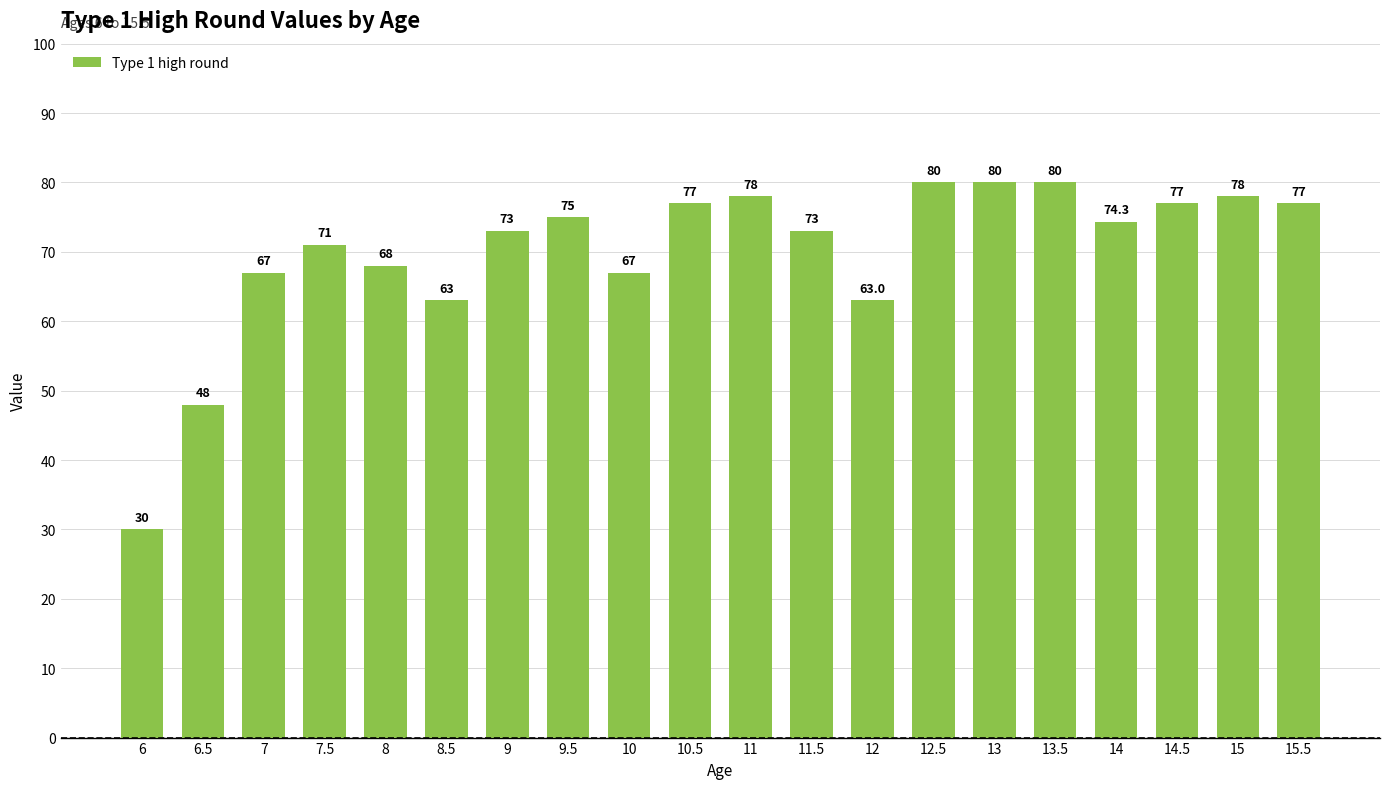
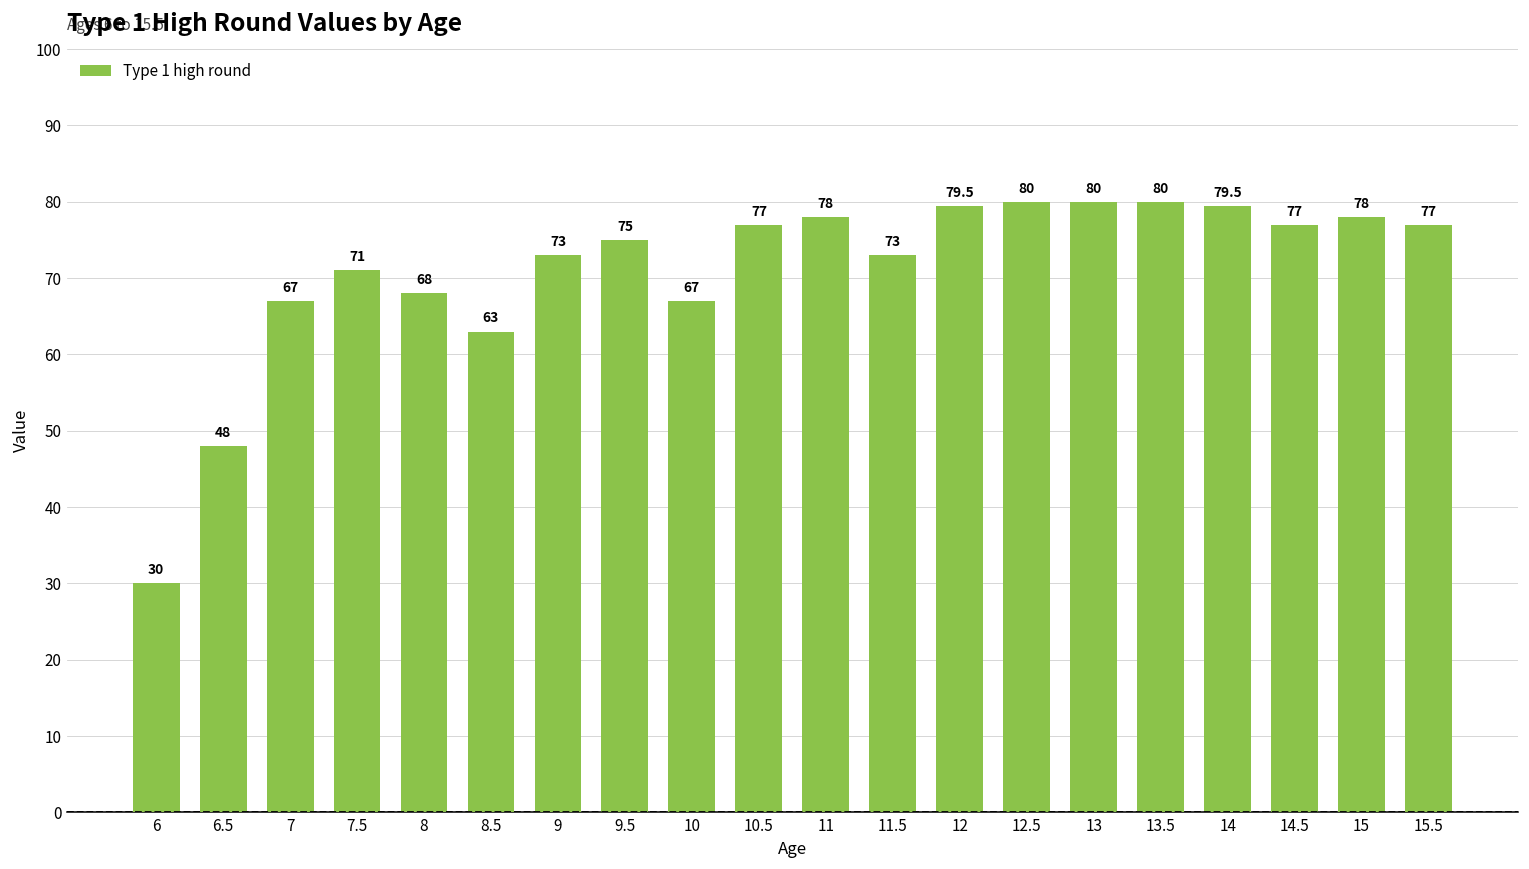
  {
    "6": 30,
    "6.5": 48,
    "7": 67,
    "7.5": 71,
    "8": 68,
    "8.5": 63,
    "9": 73,
    "9.5": 75,
    "10": 67,
    "10.5": 77,
    "11": 78,
    "11.5": 73,
-   "12": 63.0,
+   "12": 79.5,
    "12.5": 80,
    "13": 80,
    "13.5": 80,
-   "14": 74.3,
+   "14": 79.5,
    "14.5": 77,
    "15": 78,
    "15.5": 77
  }
